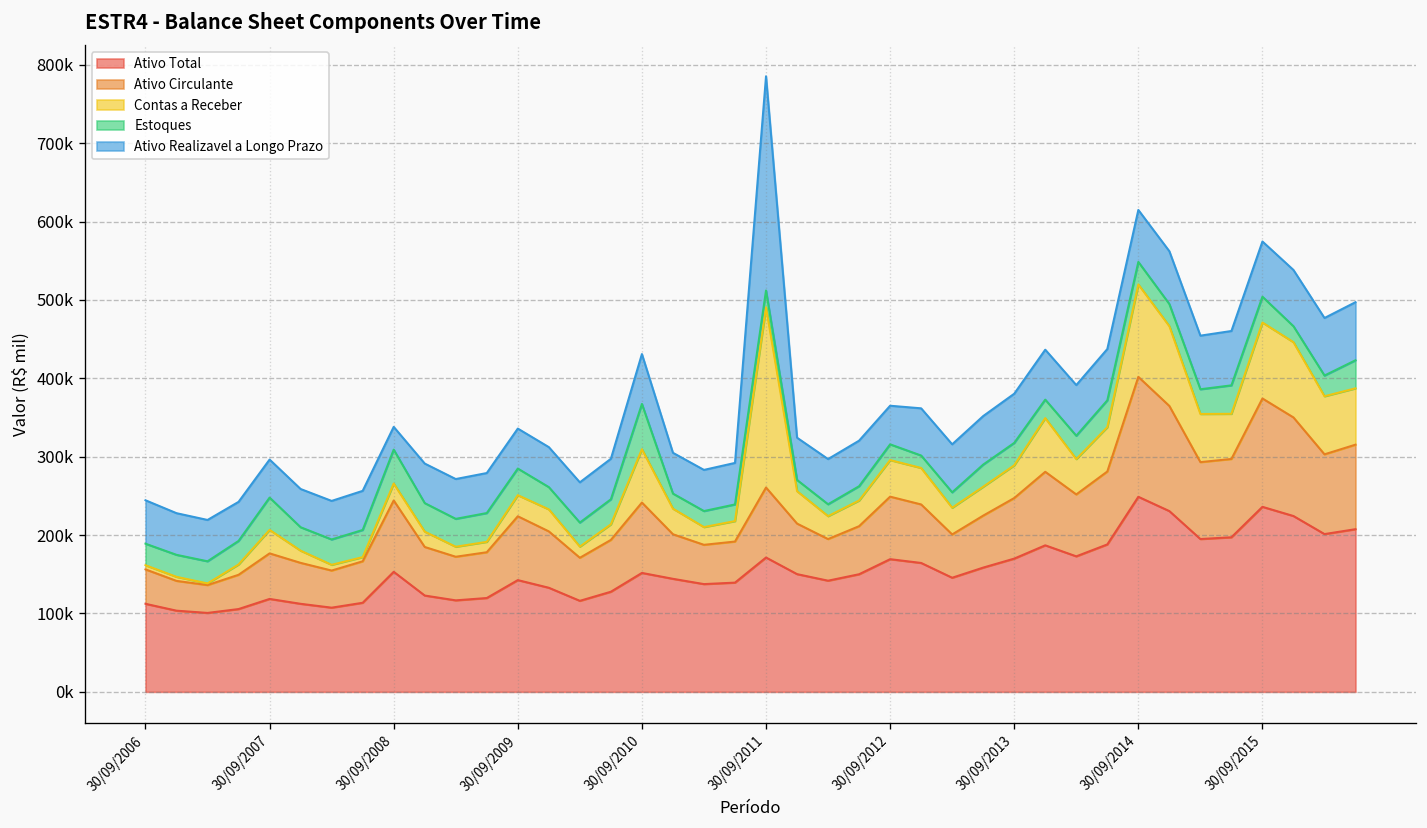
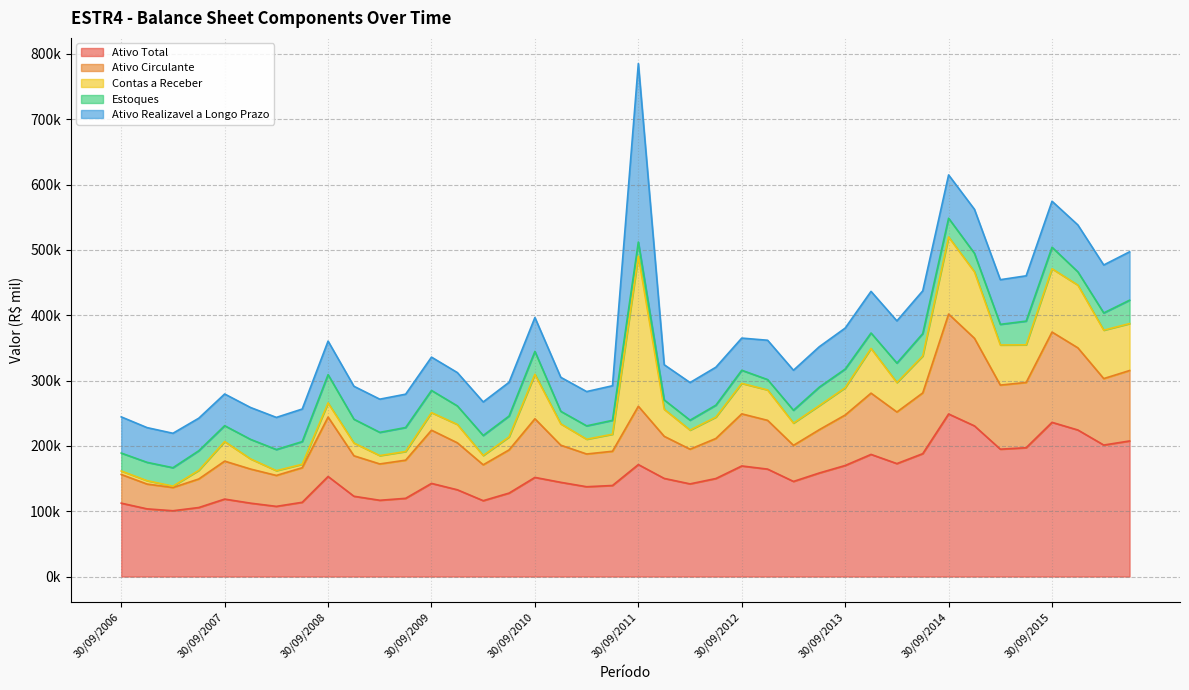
  {
    "Contas a Receber": {
      "30/09/2006": 10000,
      "30/09/2007": 30000,
      "30/09/2008": 20000,
      "30/09/2009": 30000,
      "30/09/2010": 70000,
      "30/09/2011": 230000,
      "30/09/2012": 50000,
      "30/09/2013": 40000,
      "30/09/2014": 120000,
      "30/09/2015": 100000
    },
    "Estoques": {
      "30/09/2006": 30000,
-     "30/09/2007": 40000,
+     "30/09/2007": 20000,
      "30/09/2008": 40000,
      "30/09/2009": 30000,
-     "30/09/2010": 60000,
+     "30/09/2010": 40000,
      "30/09/2011": 20000,
      "30/09/2012": 20000,
      "30/09/2013": 30000,
      "30/09/2014": 30000,
      "30/09/2015": 30000
    },
    "Ativo Realizavel a Longo Prazo": {
      "30/09/2006": 60000,
      "30/09/2007": 50000,
-     "30/09/2008": 30000,
+     "30/09/2008": 50000,
      "30/09/2009": 50000,
-     "30/09/2010": 60000,
+     "30/09/2010": 50000,
      "30/09/2011": 270000,
      "30/09/2012": 50000,
      "30/09/2013": 60000,
      "30/09/2014": 70000,
      "30/09/2015": 70000
    }
  }
